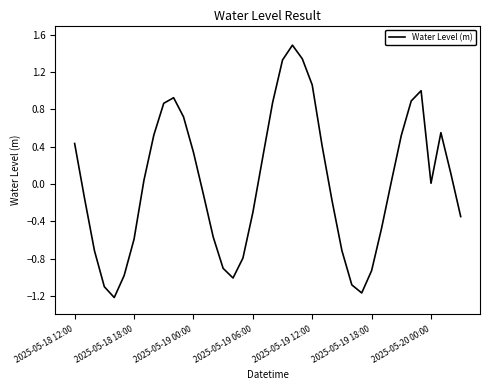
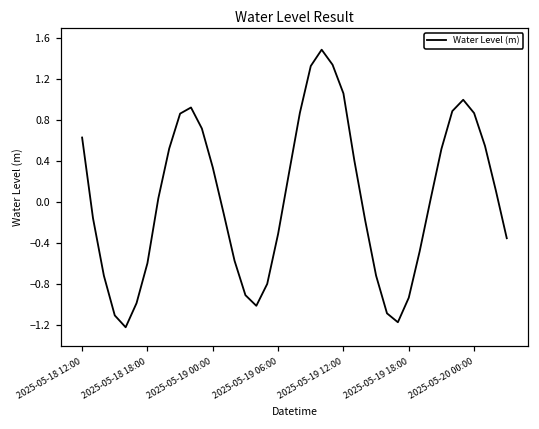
  {
-   "2025-05-18 12:00": 0.4,
+   "2025-05-18 12:00": 0.6,
    "2025-05-18 18:00": -0.6,
    "2025-05-19 00:00": 0.3,
    "2025-05-19 06:00": -0.3,
    "2025-05-19 12:00": 1.1,
    "2025-05-19 18:00": -0.9,
-   "2025-05-20 00:00": 0.0
+   "2025-05-20 00:00": 0.9
  }
